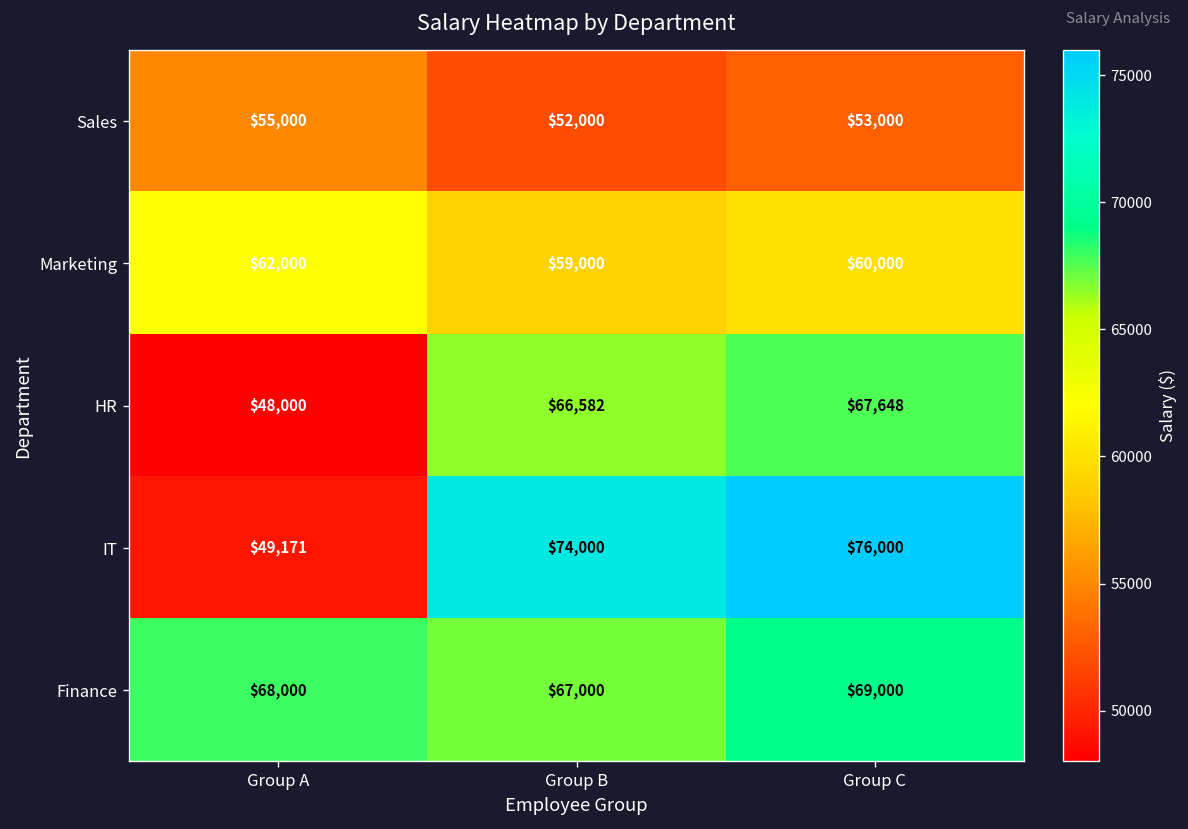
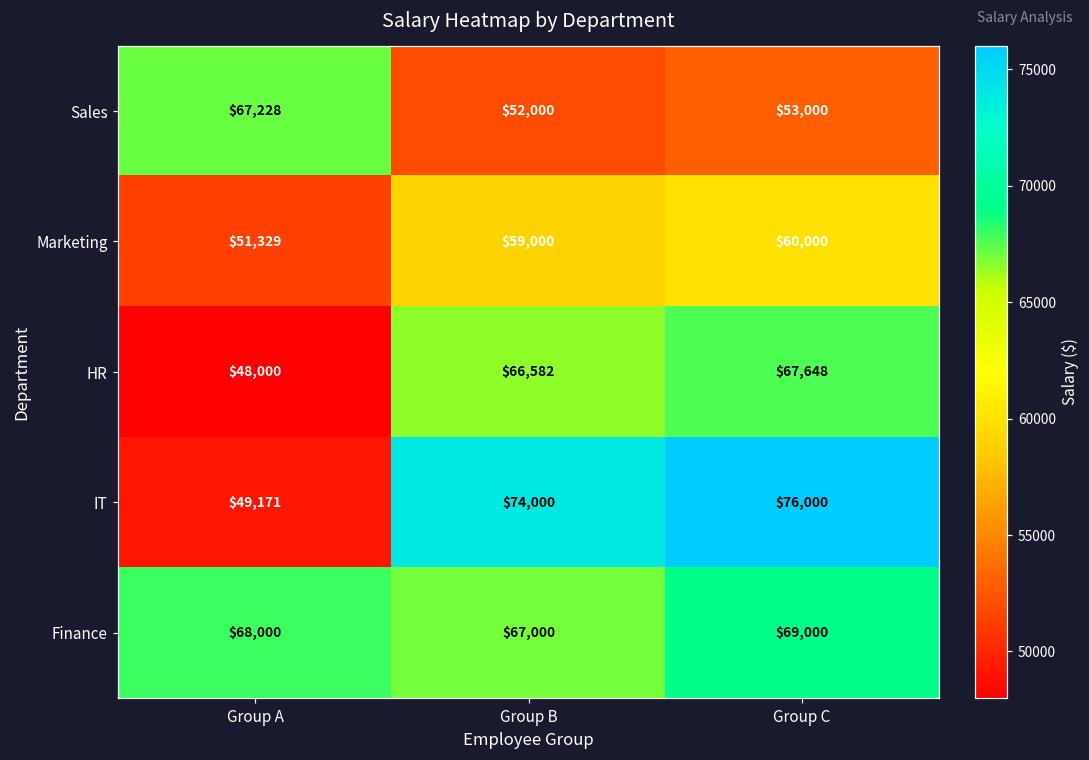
  {
    "Sales": {
-     "Group A": "$55,000",
+     "Group A": "$67,228",
      "Group B": "$52,000",
      "Group C": "$53,000"
    },
    "Marketing": {
-     "Group A": "$62,000",
+     "Group A": "$51,329",
      "Group B": "$59,000",
      "Group C": "$60,000"
    },
    "HR": {
      "Group A": "$48,000",
      "Group B": "$66,582",
      "Group C": "$67,648"
    },
    "IT": {
      "Group A": "$49,171",
      "Group B": "$74,000",
      "Group C": "$76,000"
    },
    "Finance": {
      "Group A": "$68,000",
      "Group B": "$67,000",
      "Group C": "$69,000"
    }
  }
